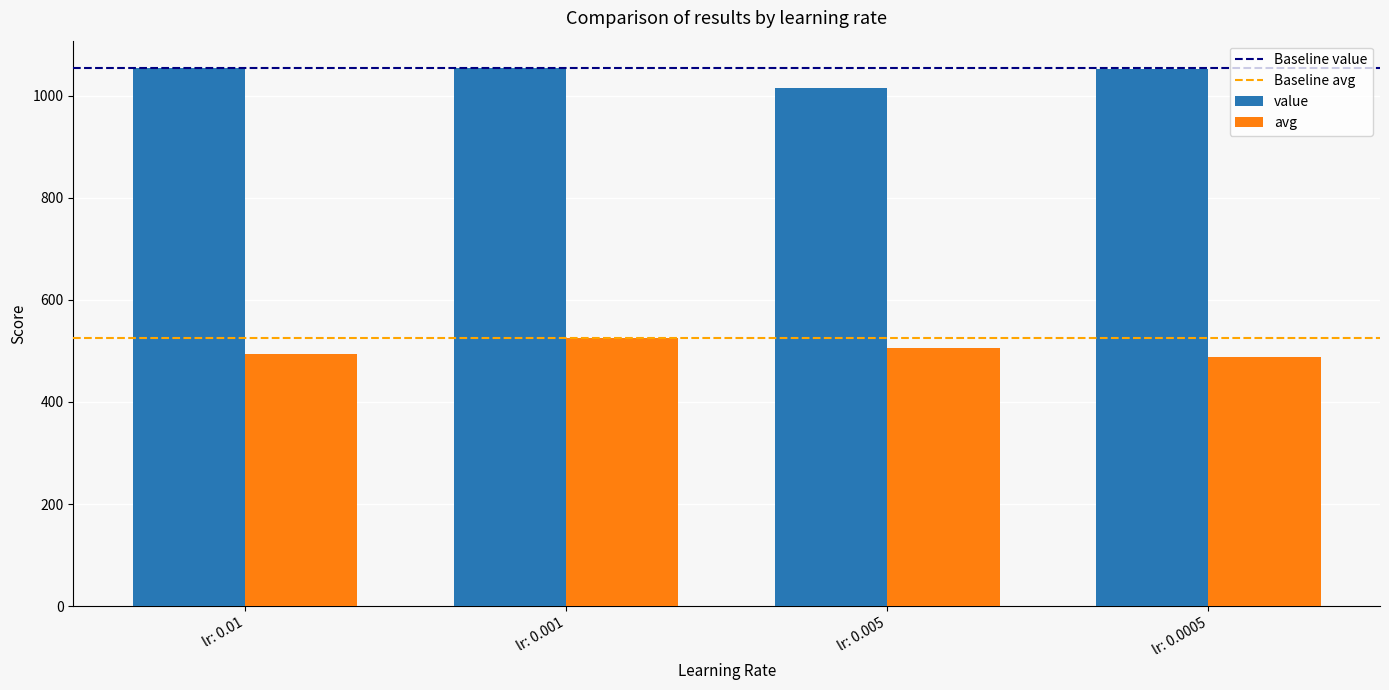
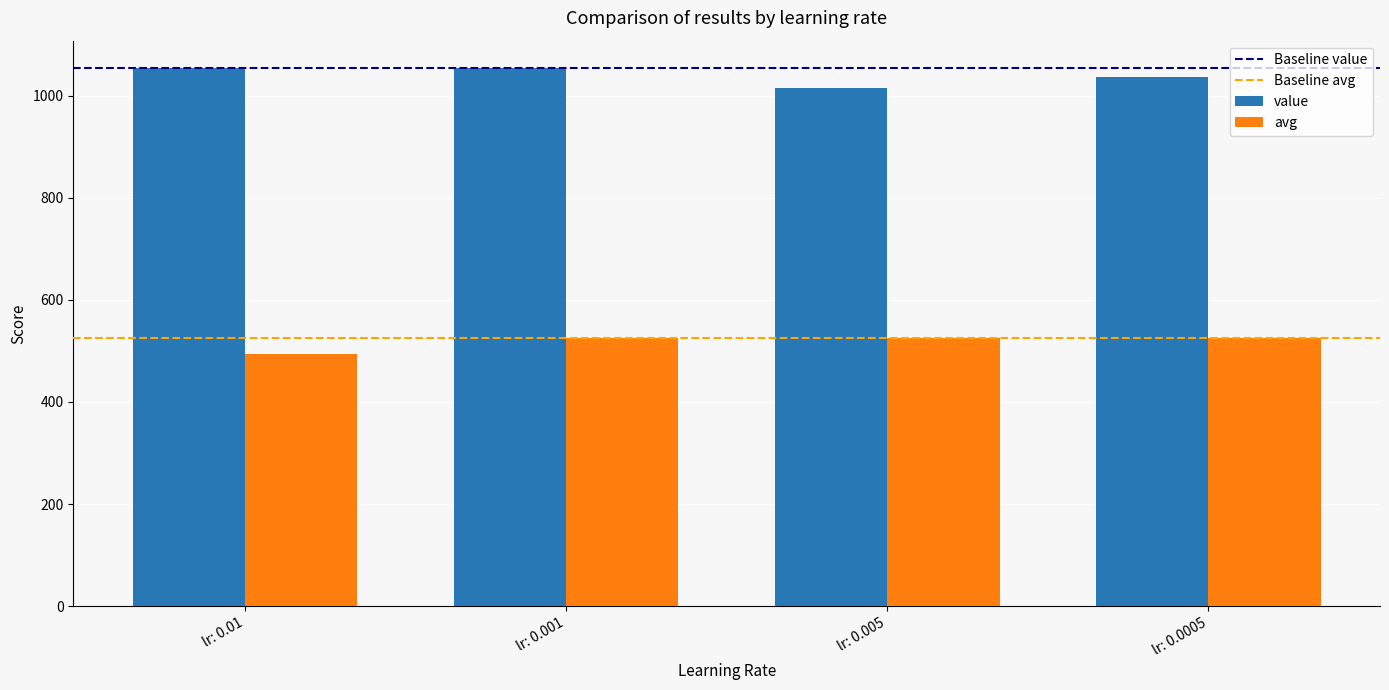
  {
    "value": {
      "lr: 0.01": 1060,
      "lr: 0.001": 1050,
      "lr: 0.005": 1020,
-     "lr: 0.0005": 1050
+     "lr: 0.0005": 1040
    },
    "avg": {
      "lr: 0.01": 490,
      "lr: 0.001": 530,
-     "lr: 0.005": 510,
-     "lr: 0.0005": 490
+     "lr: 0.005": 520,
+     "lr: 0.0005": 530
    }
  }
